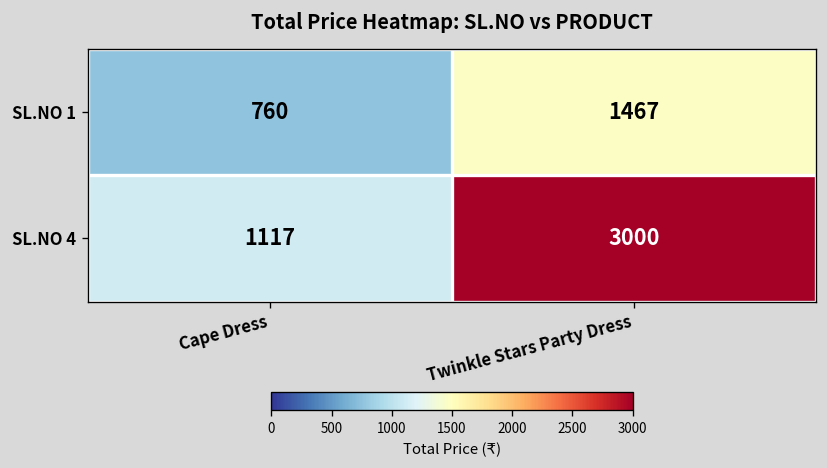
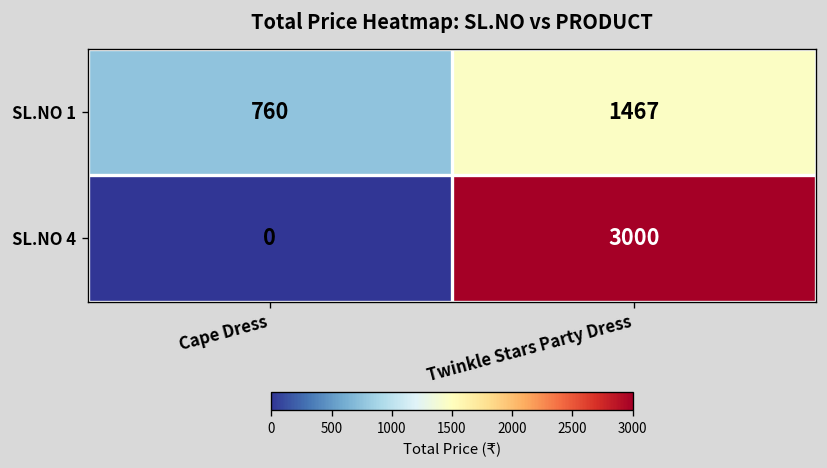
  {
    "SL.NO 1": {
      "Cape Dress": 760,
      "Twinkle Stars Party Dress": 1467
    },
    "SL.NO 4": {
-     "Cape Dress": 1117,
+     "Cape Dress": 0,
      "Twinkle Stars Party Dress": 3000
    }
  }
